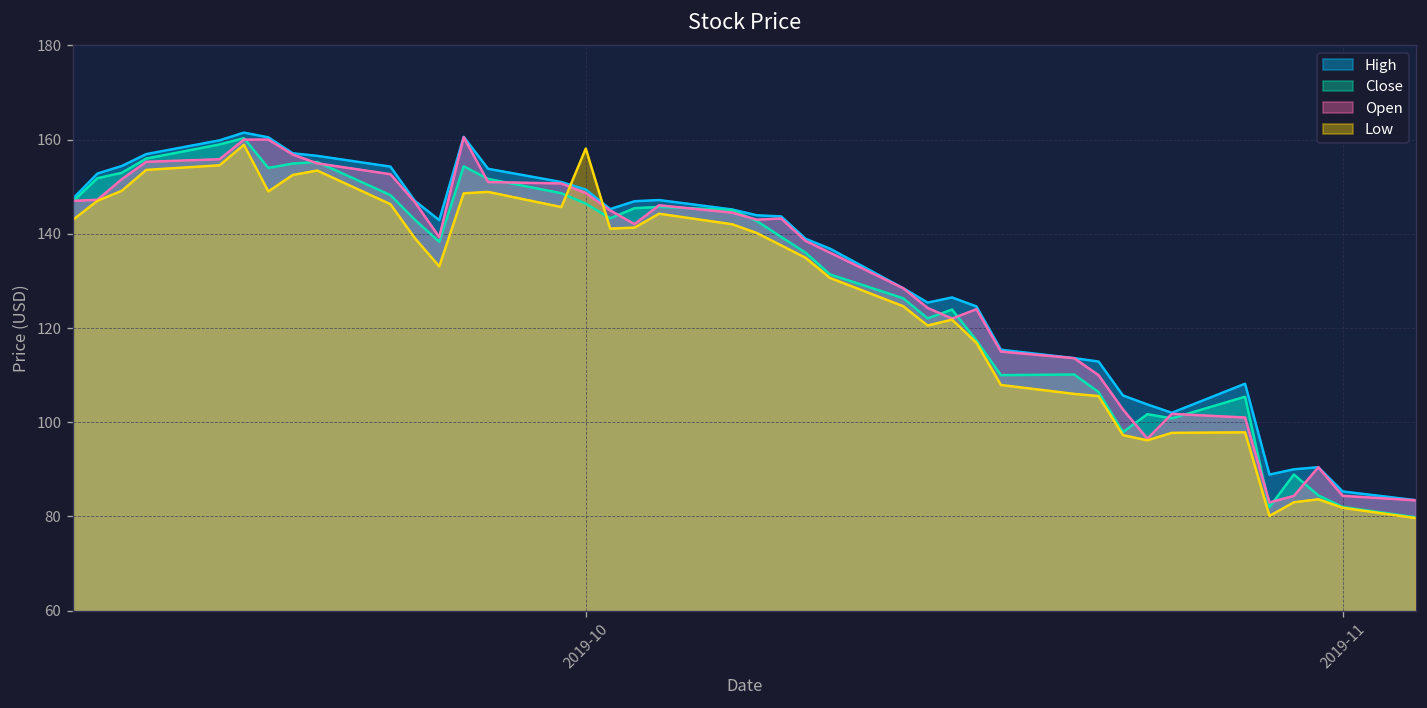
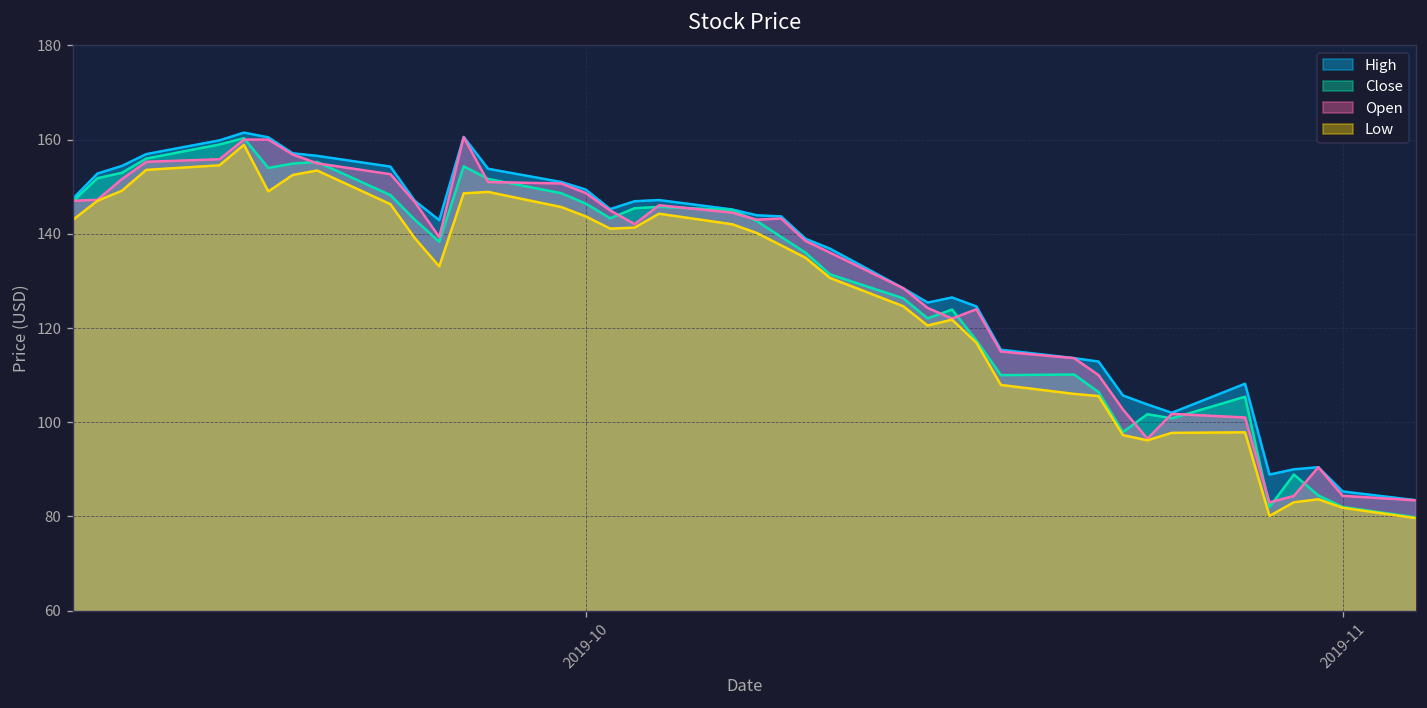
  {
    "Open": {
      "2019-10": 149,
      "2019-11": 84
    },
    "Low": {
-     "2019-10": 158
+     "2019-10": 144
    }
  }
